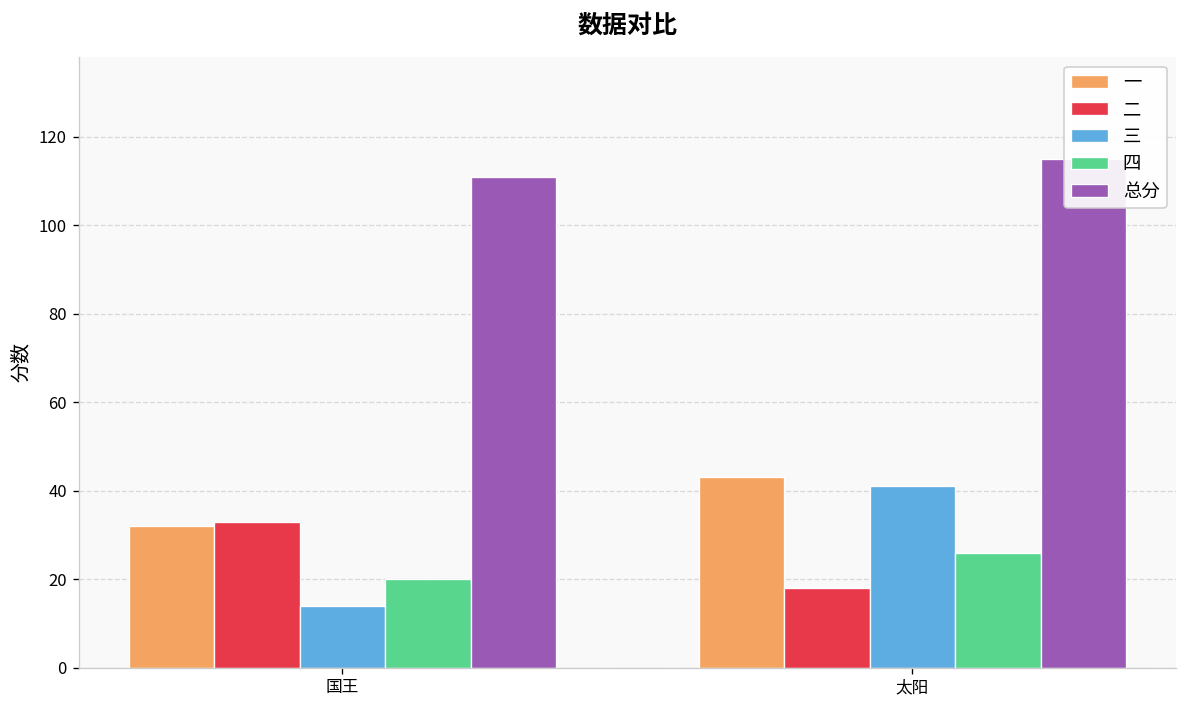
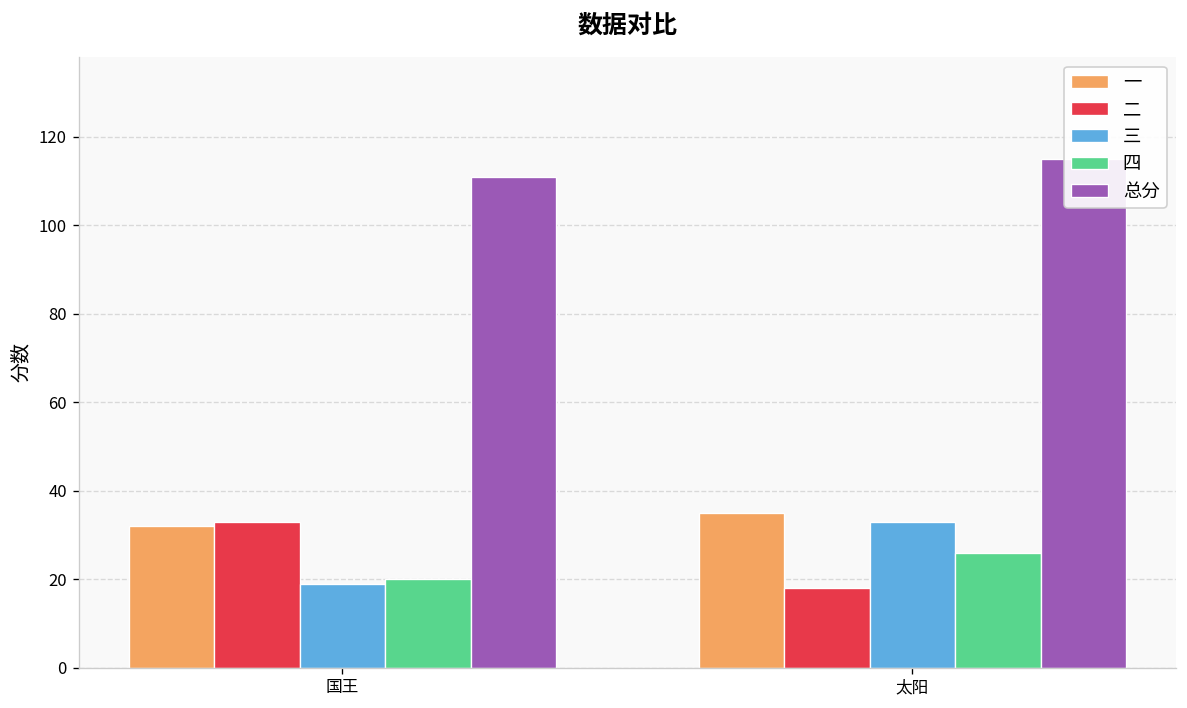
  {
    "一": {
      "国王": 32,
-     "太阳": 43
+     "太阳": 35
    },
    "二": {
      "国王": 33,
      "太阳": 18
    },
    "三": {
-     "国王": 14,
-     "太阳": 41
+     "国王": 19,
+     "太阳": 33
    },
    "四": {
      "国王": 20,
      "太阳": 26
    },
    "总分": {
      "国王": 111
    }
  }
